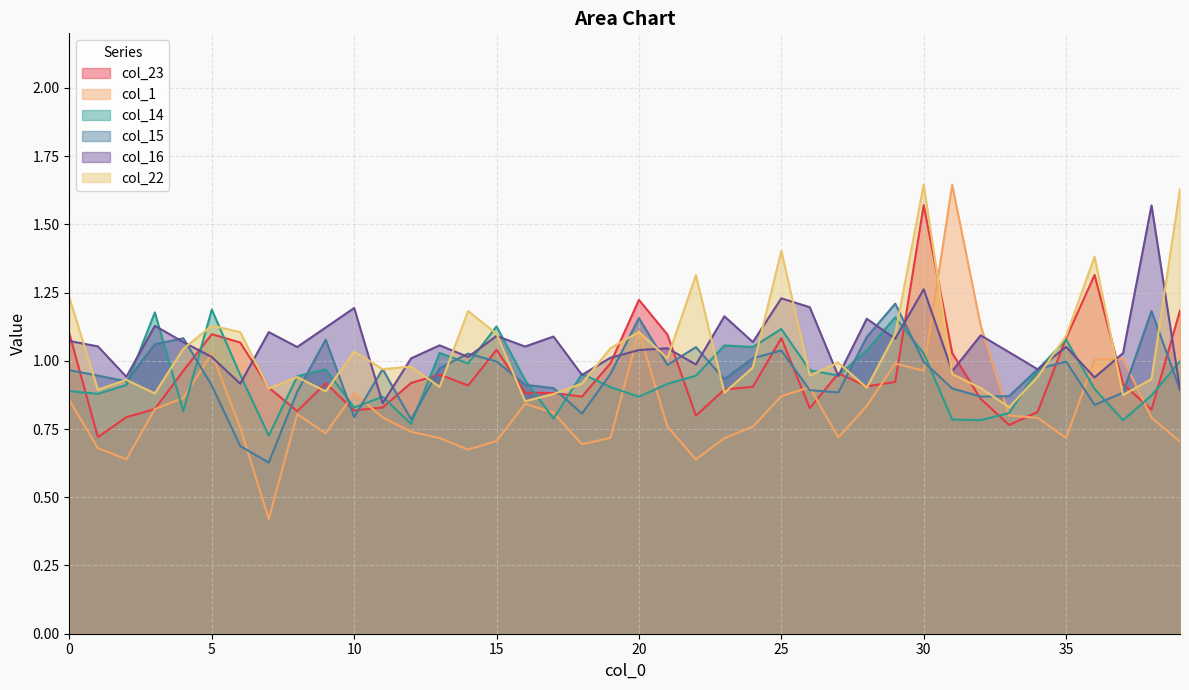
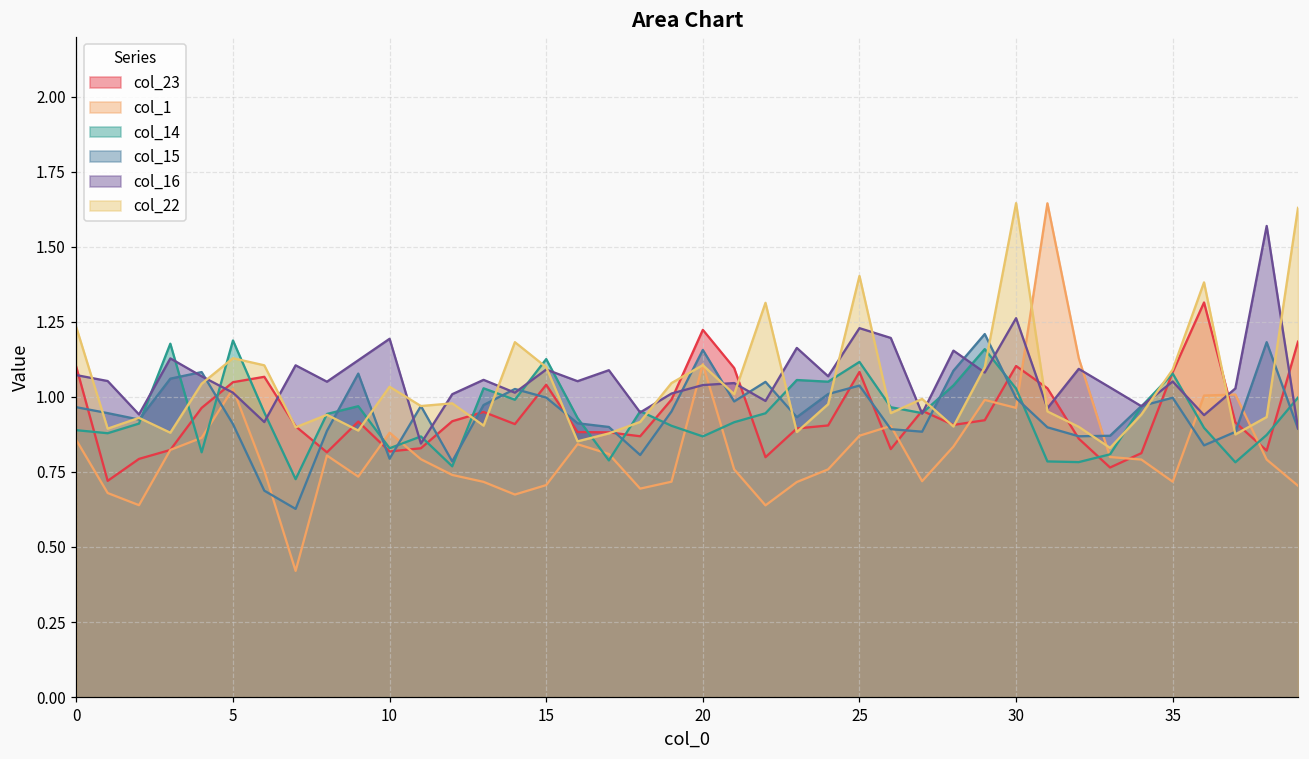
  {
    "col_23": {
      "0": 1.10,
-     "5": 1.10,
+     "5": 1.05,
      "10": 0.82,
      "15": 1.04,
      "20": 1.22,
      "25": 1.08,
-     "30": 1.57
+     "30": 1.10
    }
  }
